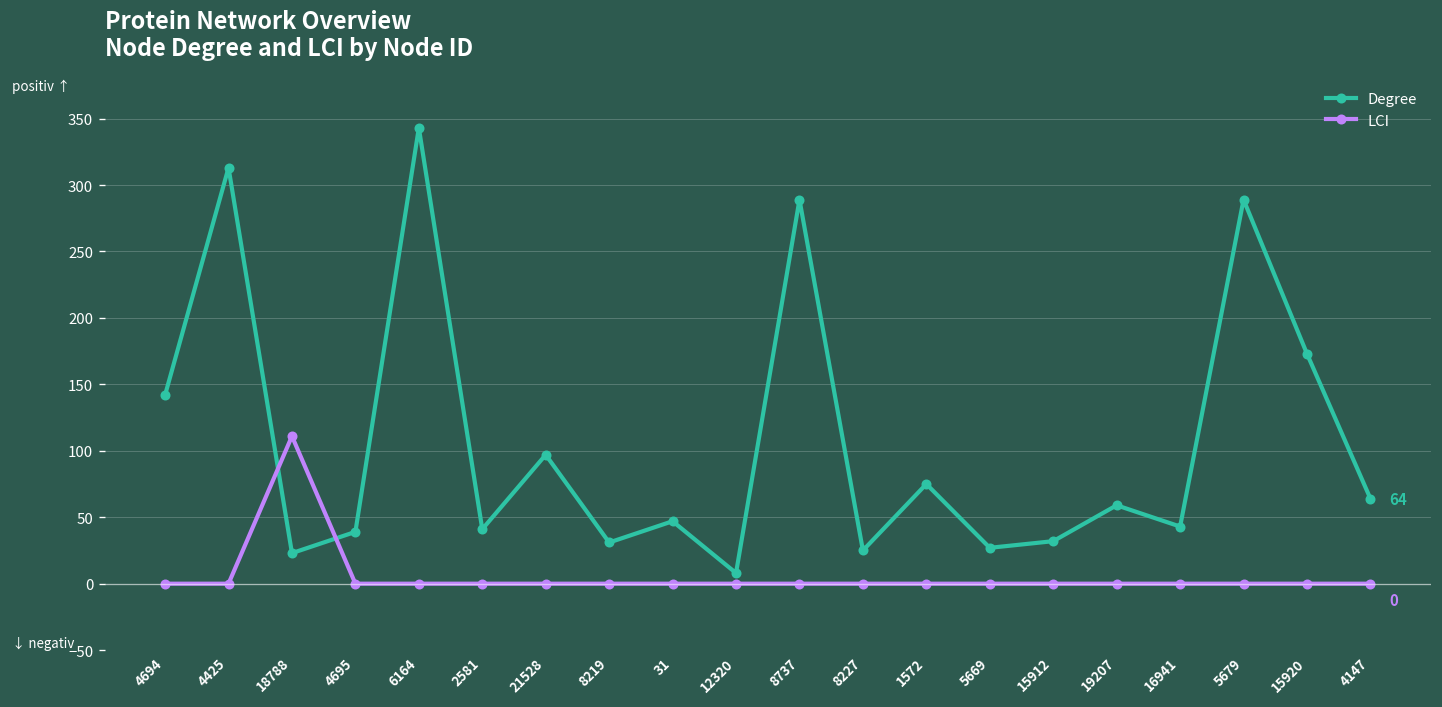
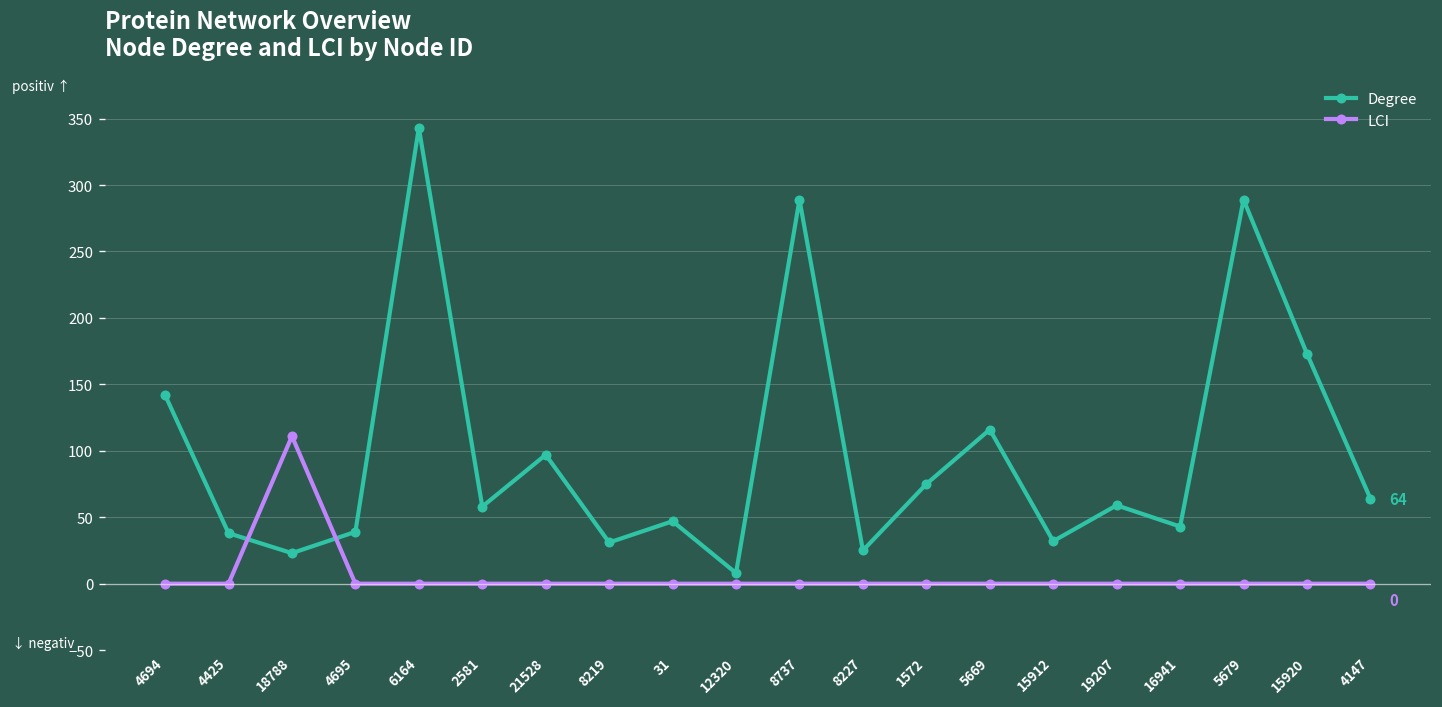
  {
    "Degree": {
      "4694": 142,
-     "4425": 313,
+     "4425": 38,
      "18788": 23,
      "4695": 39,
      "6164": 343,
-     "2581": 41,
+     "2581": 58,
      "21528": 97,
      "8219": 31,
      "31": 47,
      "12320": 8,
      "8737": 289,
      "8227": 25,
      "1572": 75,
-     "5669": 27,
+     "5669": 116,
      "15912": 32,
      "19207": 59,
      "16941": 43,
      "5679": 289,
      "15920": 173
    },
    "LCI": {
      "4147": 0
    }
  }
